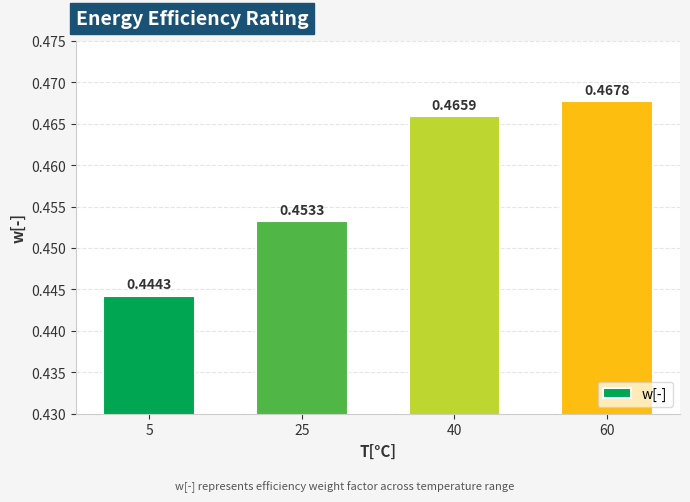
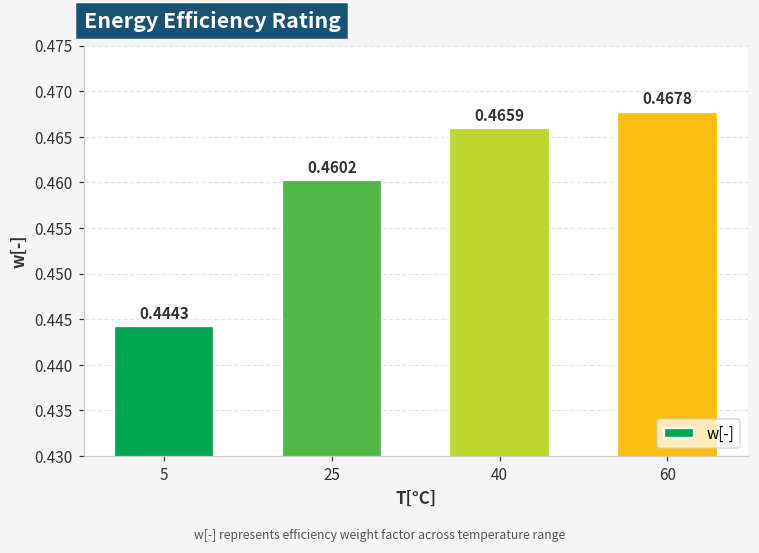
  {
    "5": 0.4443,
-   "25": 0.4533,
+   "25": 0.4602,
    "40": 0.4659,
    "60": 0.4678
  }
